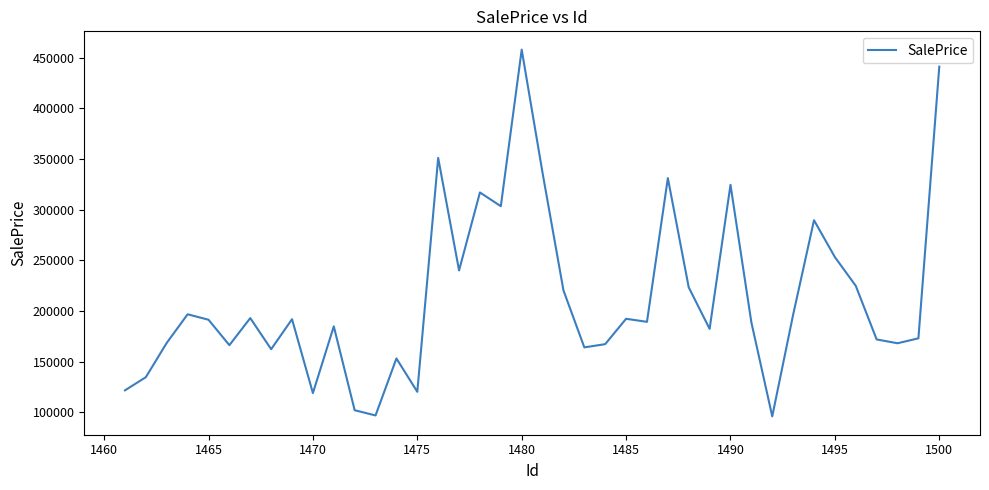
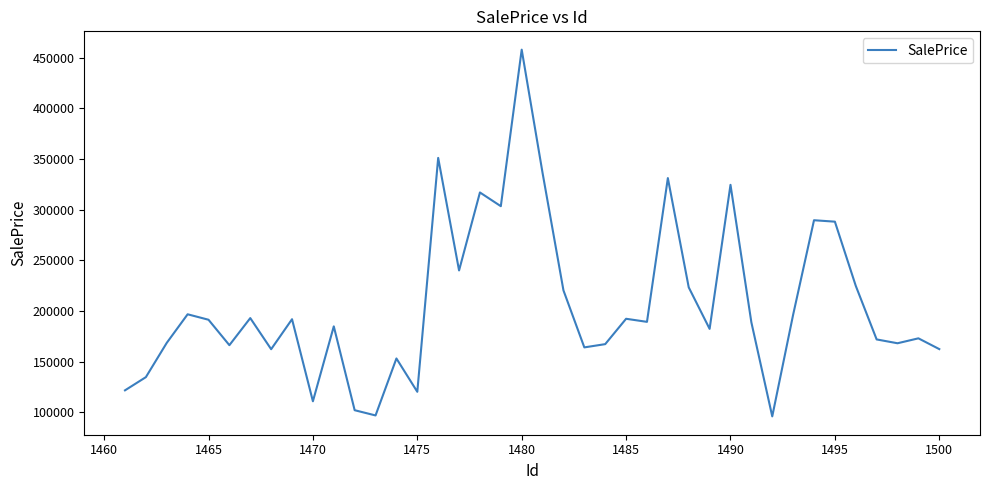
  {
    "1465": 191000,
-   "1470": 119000,
+   "1470": 111000,
    "1475": 120000,
    "1480": 458000,
    "1485": 192000,
    "1490": 325000,
-   "1495": 253000,
-   "1500": 441000
+   "1495": 288000,
+   "1500": 162000
  }
